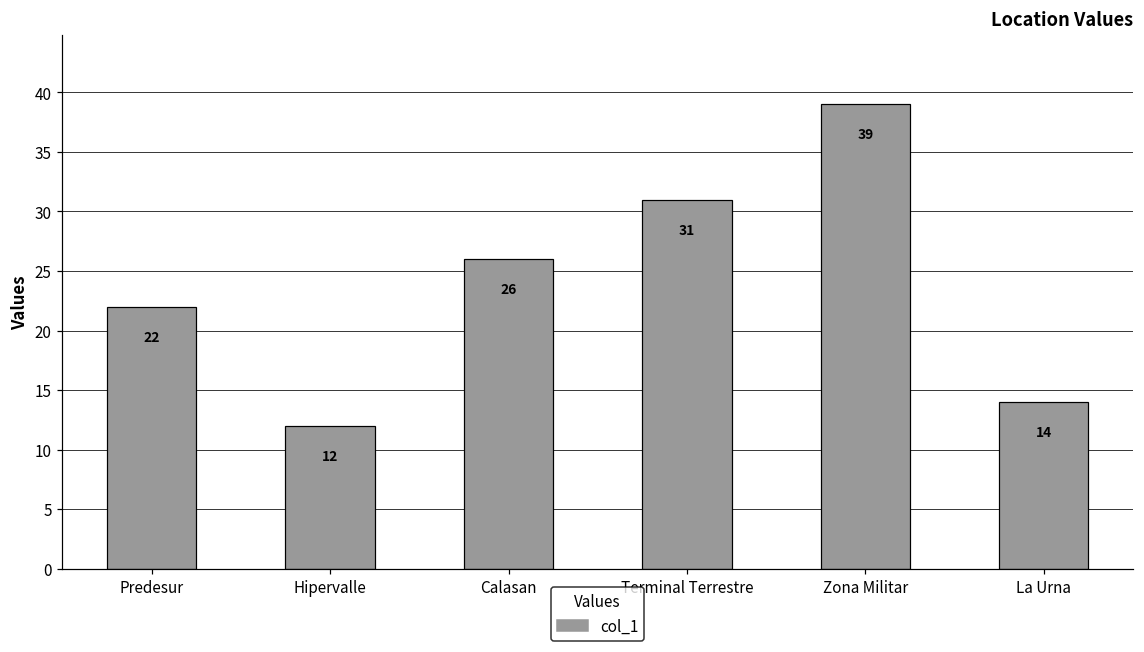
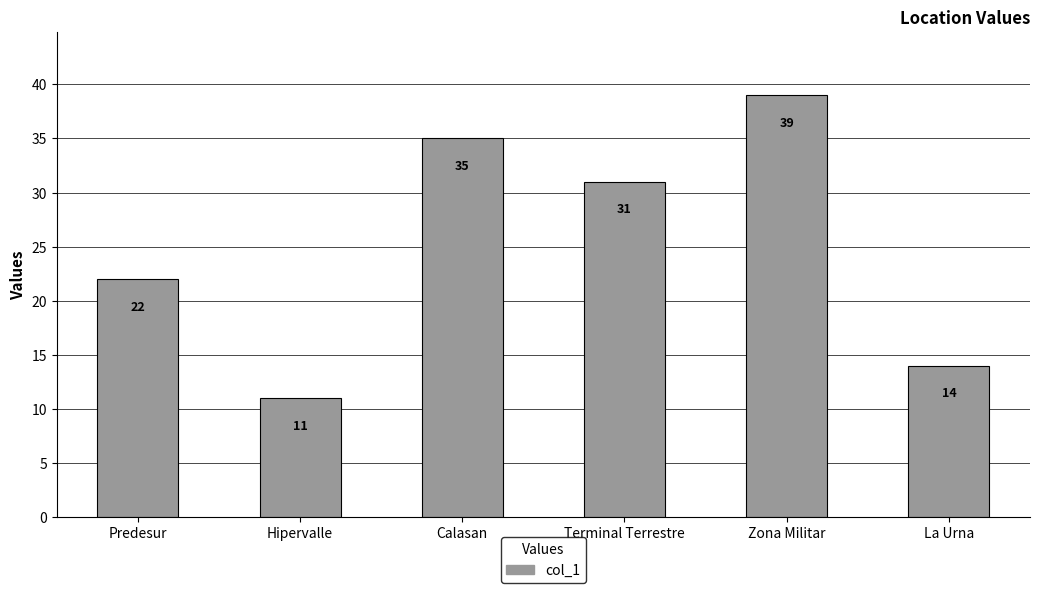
  {
    "Predesur": 22,
-   "Hipervalle": 12,
-   "Calasan": 26,
+   "Hipervalle": 11,
+   "Calasan": 35,
    "Terminal Terrestre": 31,
    "Zona Militar": 39,
    "La Urna": 14
  }
